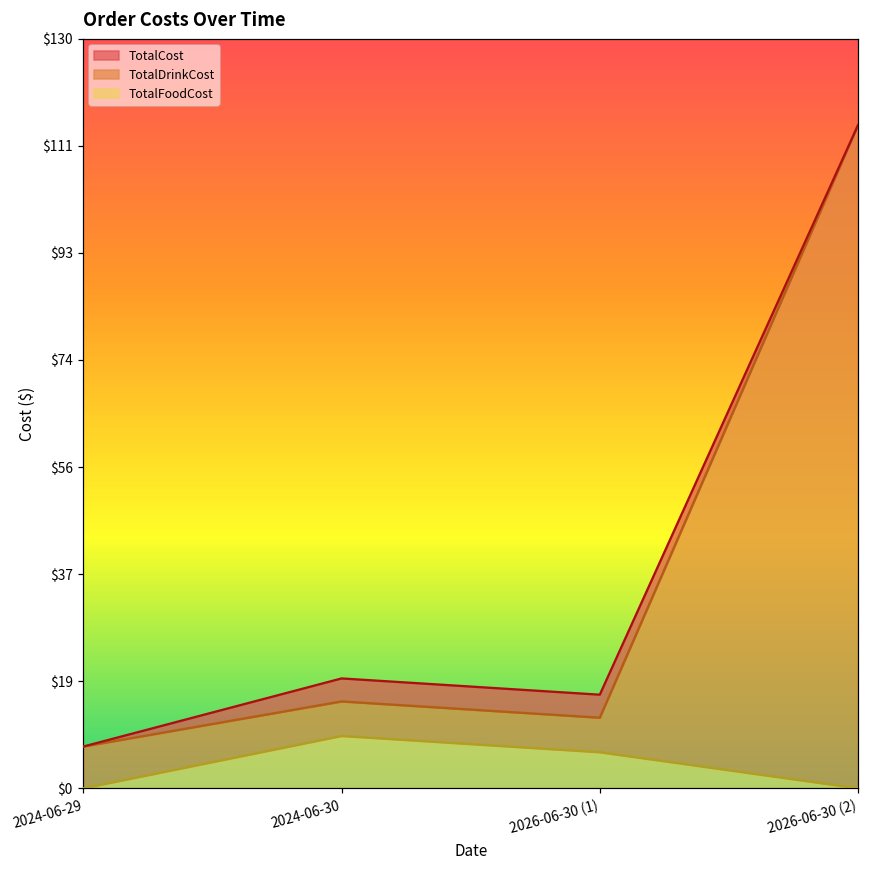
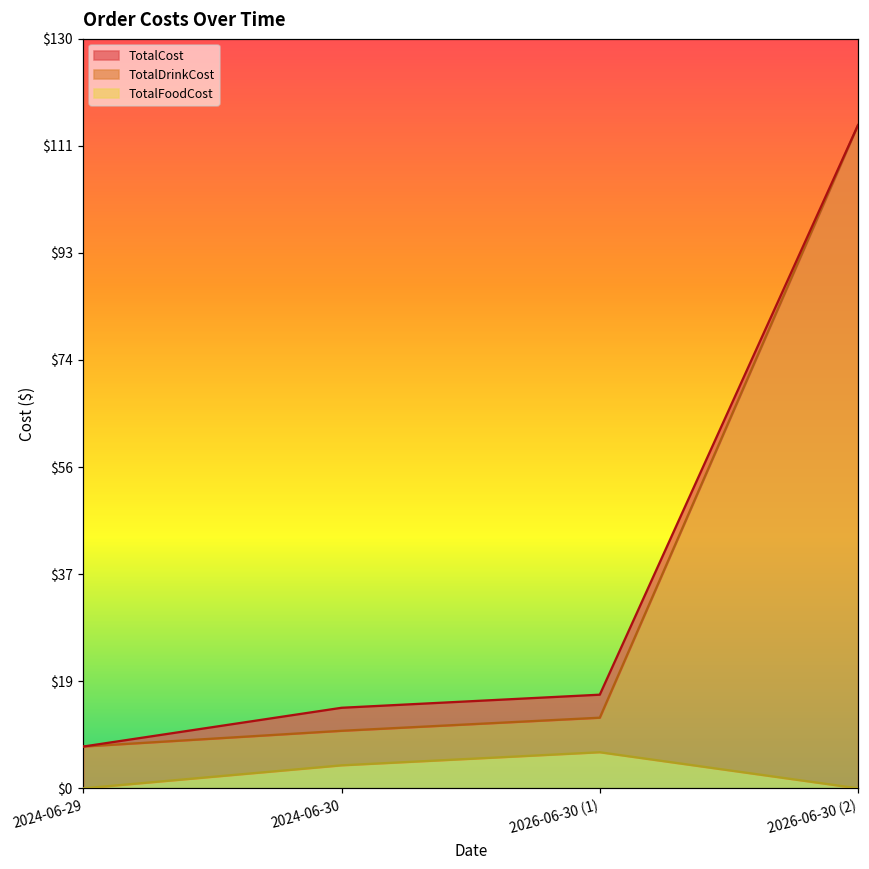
  {
    "TotalFoodCost": {
      "2024-06-29": "$0",
-     "2024-06-30": "$9",
+     "2024-06-30": "$4",
      "2026-06-30 (1)": "$6",
      "2026-06-30 (2)": "$0"
    }
  }
